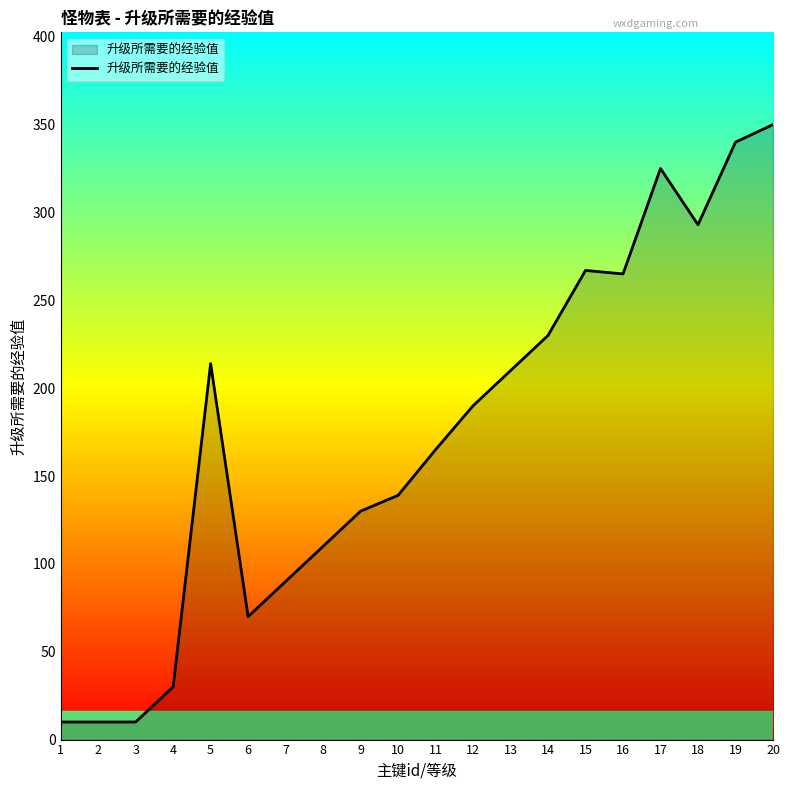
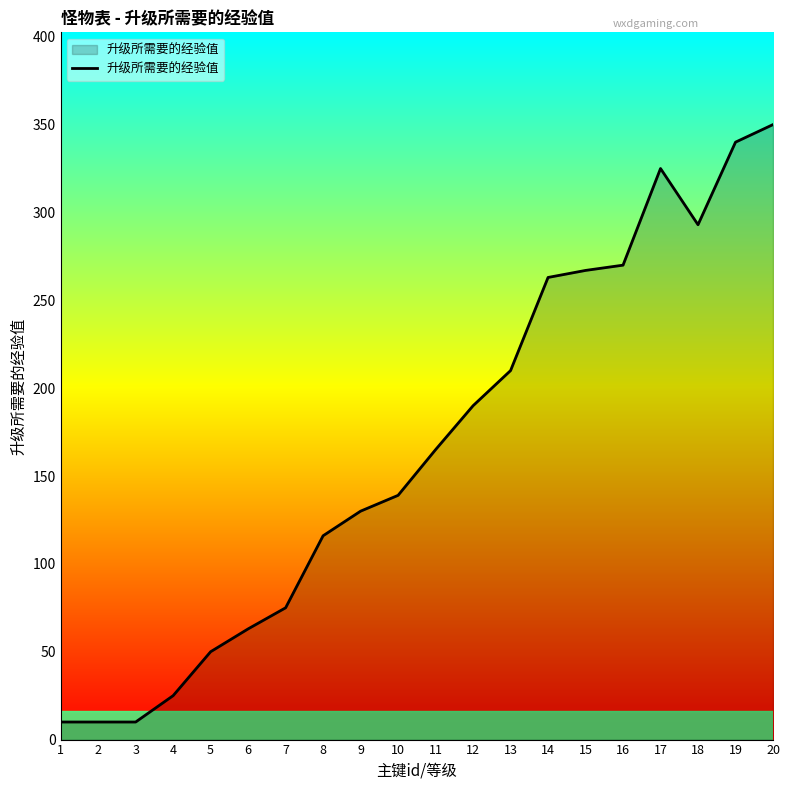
  {
-   "4": 30,
-   "5": 214,
-   "6": 70,
-   "7": 90,
-   "8": 110,
+   "4": 25,
+   "5": 50,
+   "6": 63,
+   "7": 75,
+   "8": 116,
    "9": 130,
    "10": 139,
    "11": 165,
    "12": 190,
    "13": 210,
-   "14": 230,
+   "14": 263,
    "15": 267,
-   "16": 265,
+   "16": 270,
    "17": 325,
    "18": 293,
    "19": 340,
    "20": 350
  }
